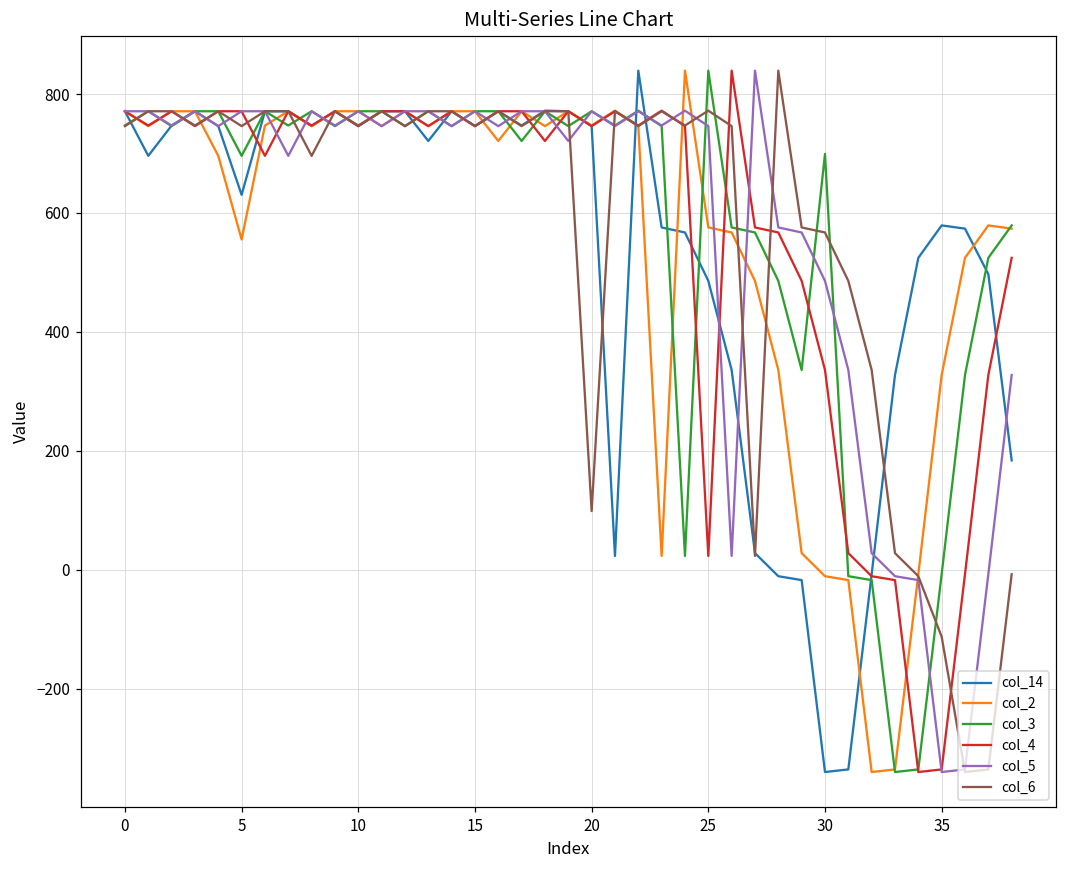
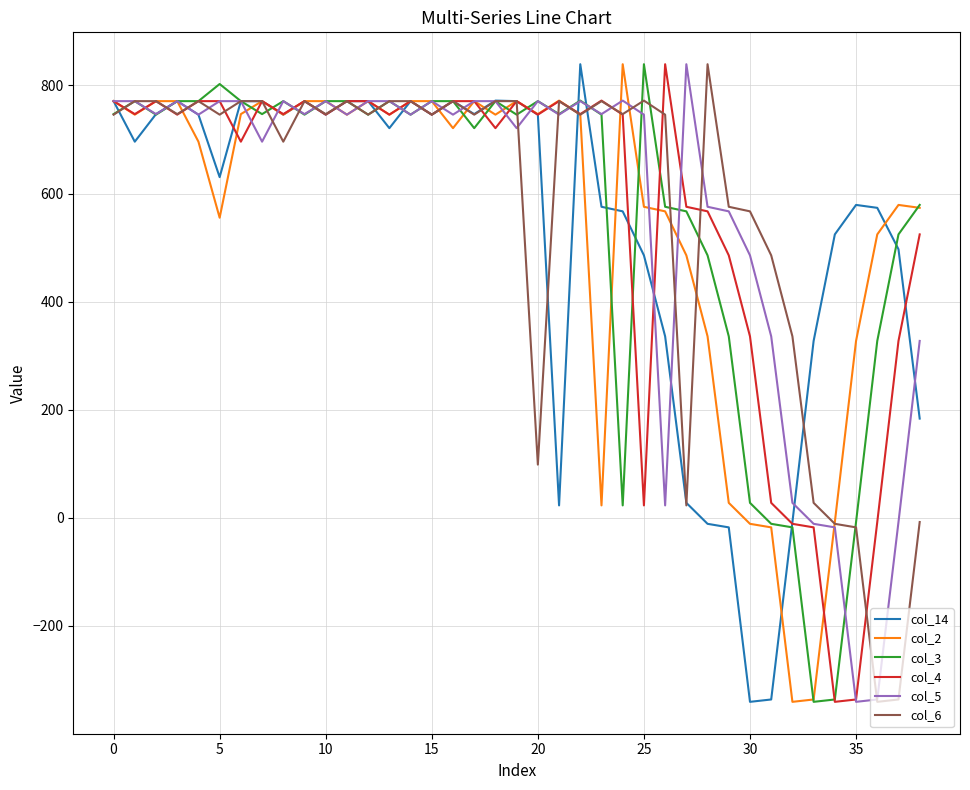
  {
    "col_14": {
      "5": 630,
      "25": 490,
      "30": -340,
      "35": 580
    },
    "col_2": {
      "5": 560,
      "25": 580,
      "30": -10,
      "35": 330
    },
    "col_3": {
-     "5": 700,
+     "5": 800,
      "25": 840,
-     "30": 700,
+     "30": 30,
      "35": -10
    },
    "col_4": {
      "25": 20,
      "30": 340
    },
    "col_5": {
      "25": 750,
      "30": 490
    },
    "col_6": {
      "5": 750,
      "20": 100,
      "25": 770,
      "30": 570,
-     "35": -110
+     "35": -20
    }
  }
